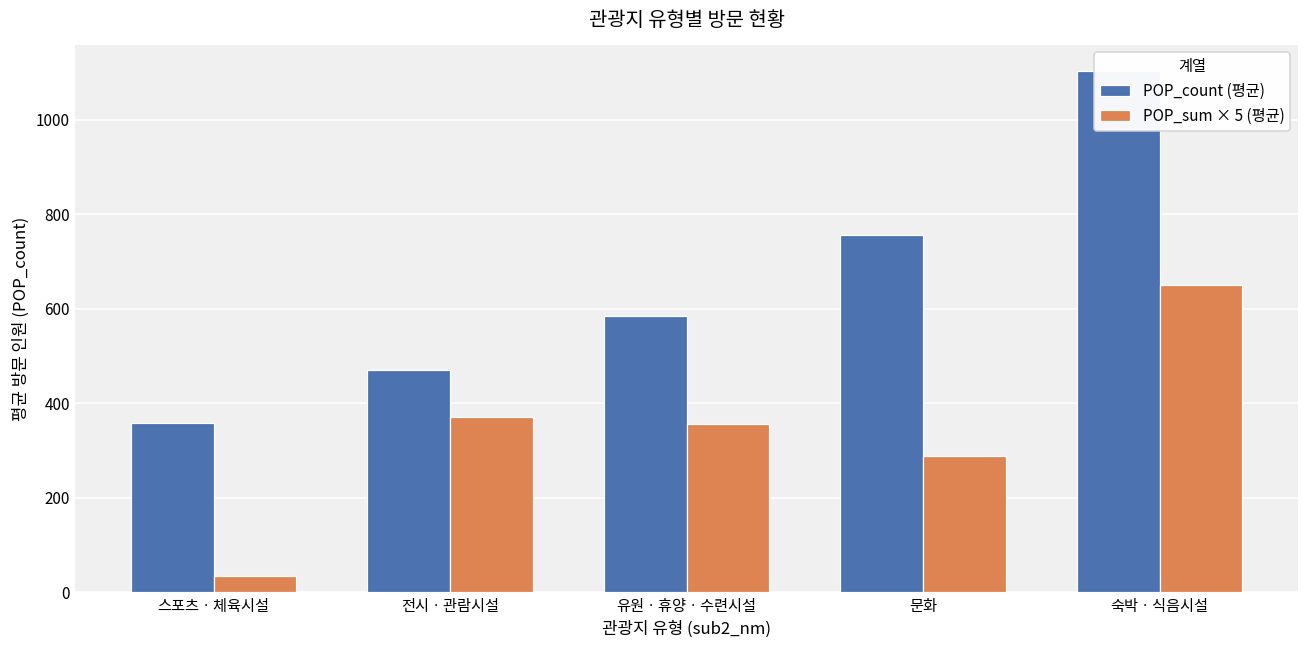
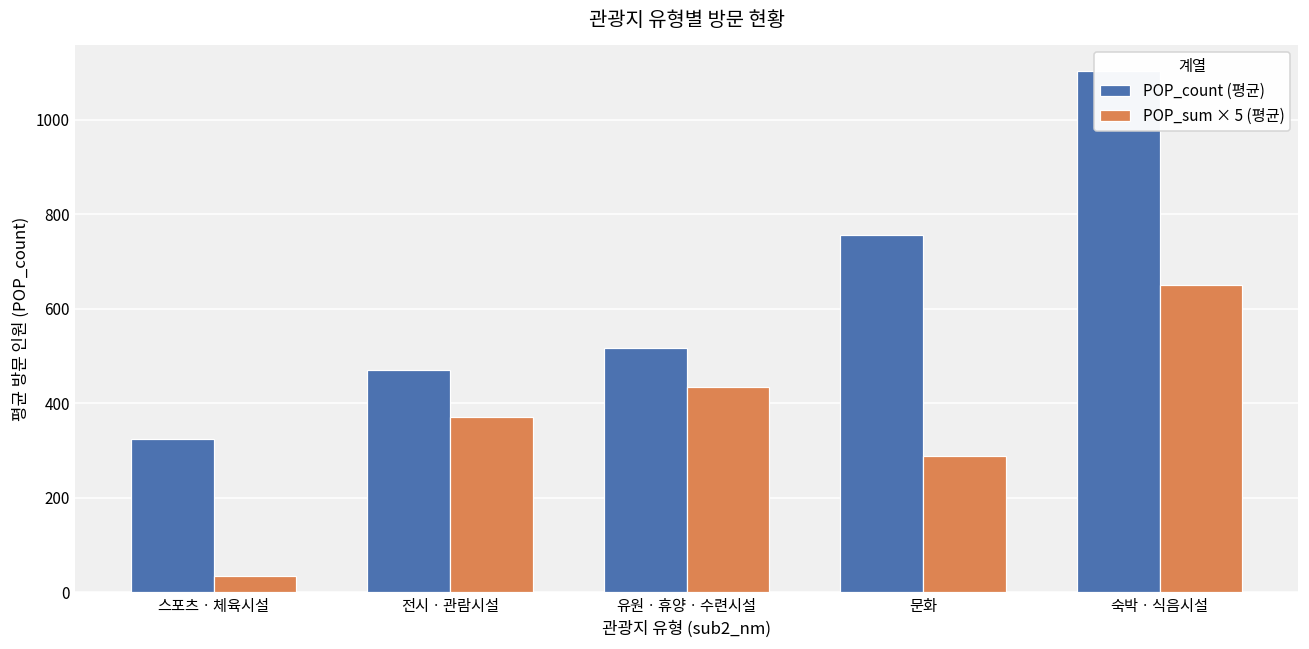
  {
    "POP_count (평균)": {
-     "스포츠ㆍ체육시설": 360,
+     "스포츠ㆍ체육시설": 330,
      "전시ㆍ관람시설": 470,
-     "유원ㆍ휴양ㆍ수련시설": 580,
+     "유원ㆍ휴양ㆍ수련시설": 520,
      "문화": 760
    },
    "POP_sum × 5 (평균)": {
      "스포츠ㆍ체육시설": 30,
      "전시ㆍ관람시설": 370,
-     "유원ㆍ휴양ㆍ수련시설": 360,
+     "유원ㆍ휴양ㆍ수련시설": 440,
      "문화": 290,
      "숙박ㆍ식음시설": 650
    }
  }
